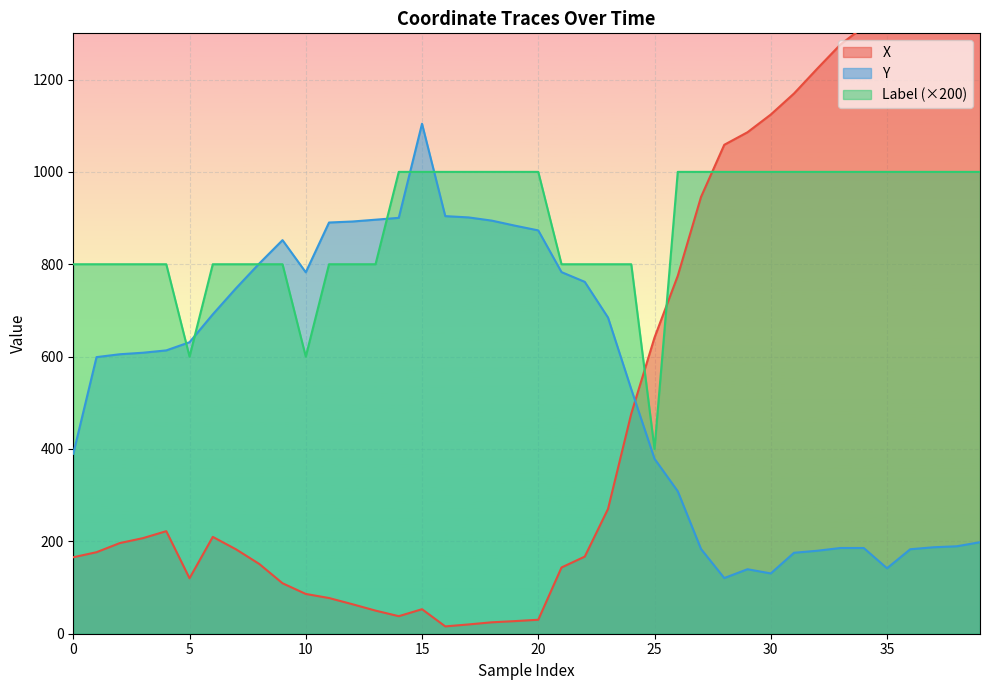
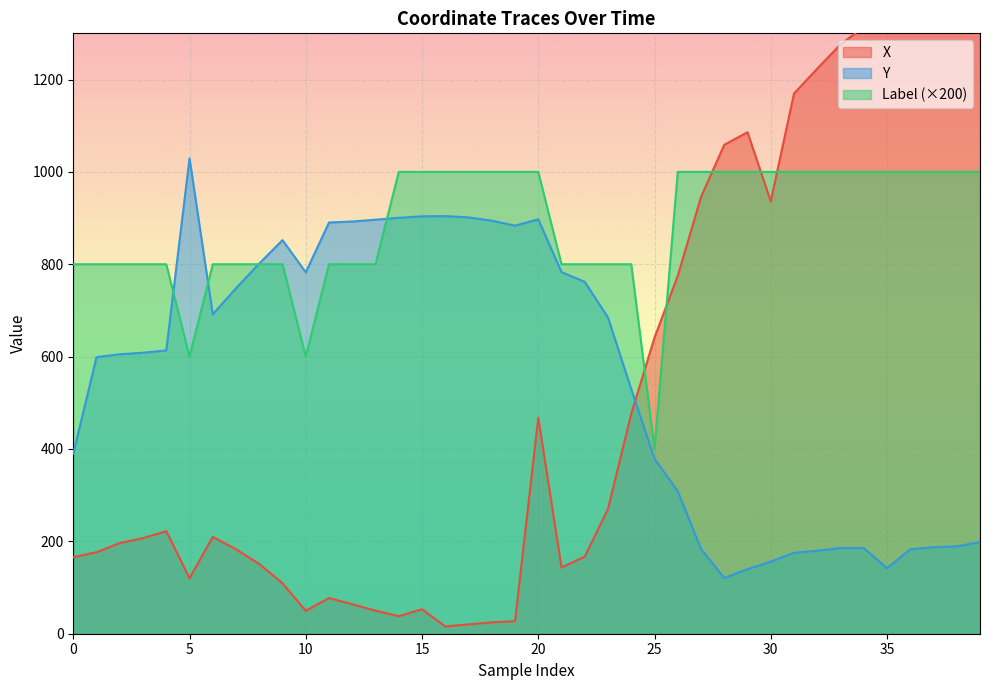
  {
    "X": {
      "0": 170,
      "5": 120,
-     "10": 90,
+     "10": 50,
      "15": 50,
-     "20": 30,
+     "20": 470,
      "25": 640,
-     "30": 1120
+     "30": 940
    },
    "Y": {
      "0": 390,
-     "5": 630,
+     "5": 1030,
      "10": 780,
-     "15": 1100,
-     "20": 870,
+     "15": 900,
+     "20": 900,
      "25": 380,
-     "30": 130,
+     "30": 160,
      "35": 140
    },
    "Label (×200)": {
      "0": 800,
      "5": 600,
      "10": 600,
      "15": 1000,
      "20": 1000,
      "25": 400,
      "30": 1000,
      "35": 1000
    }
  }
